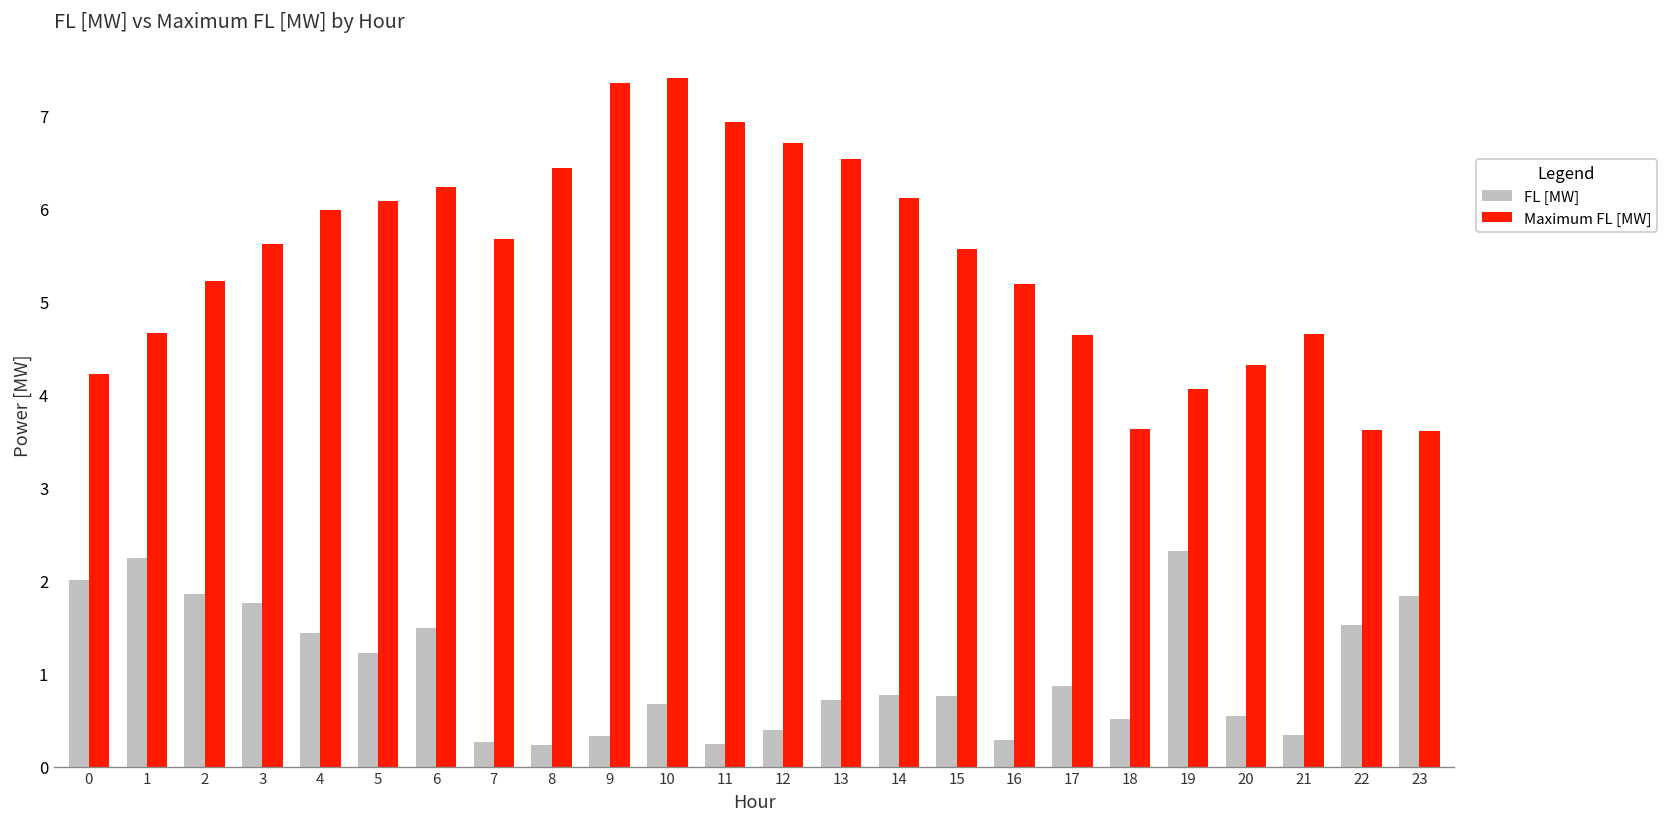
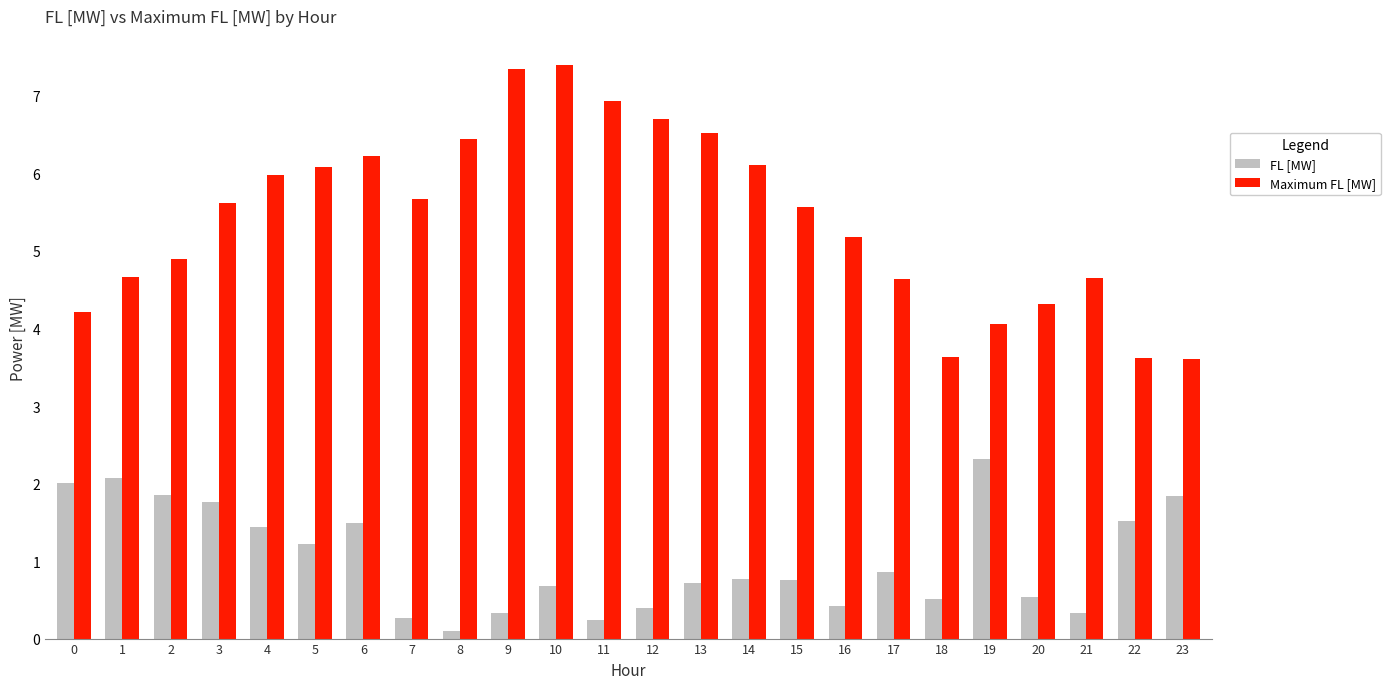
  {
    "FL [MW]": {
      "0": 2.0,
-     "1": 2.2,
+     "1": 2.1,
      "2": 1.9,
      "3": 1.8,
      "4": 1.4,
      "5": 1.2,
      "6": 1.5,
      "7": 0.3,
-     "8": 0.2,
+     "8": 0.1,
      "9": 0.3,
      "10": 0.7,
      "11": 0.2,
      "12": 0.4,
      "13": 0.7,
      "14": 0.8,
      "15": 0.8,
-     "16": 0.3,
+     "16": 0.4,
      "17": 0.9,
      "18": 0.5,
      "19": 2.3,
      "20": 0.5,
      "21": 0.3,
      "22": 1.5,
      "23": 1.8
    },
    "Maximum FL [MW]": {
      "0": 4.2,
      "1": 4.7,
-     "2": 5.2,
+     "2": 4.9,
      "3": 5.6,
      "4": 6.0,
      "5": 6.1,
      "6": 6.2,
      "7": 5.7,
      "8": 6.4,
      "9": 7.3,
      "10": 7.4,
      "11": 6.9,
      "12": 6.7,
      "13": 6.5,
      "14": 6.1,
      "15": 5.6,
      "16": 5.2,
      "17": 4.6,
      "18": 3.6,
      "19": 4.1,
      "20": 4.3,
      "21": 4.6,
      "22": 3.6,
      "23": 3.6
    }
  }
